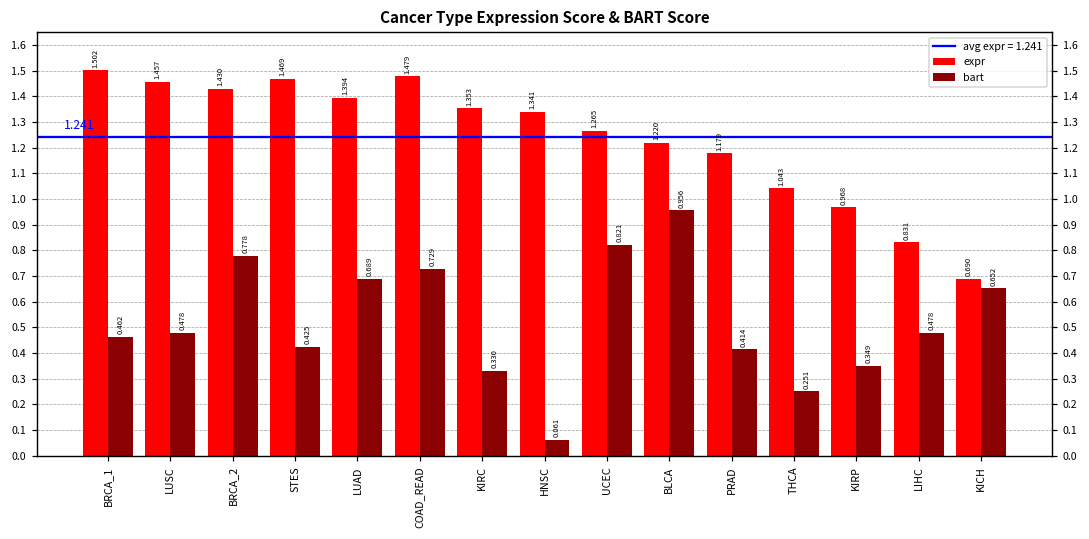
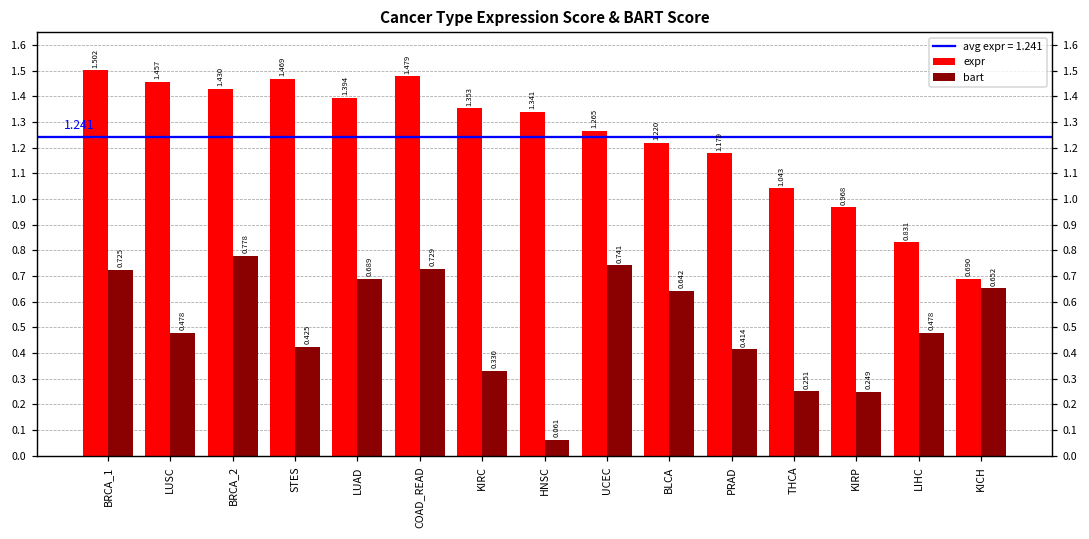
  {
    "expr": {
      "BRCA_1": 1.502,
      "LUSC": 1.457,
      "BRCA_2": 1.430,
      "STES": 1.469,
      "LUAD": 1.394,
      "COAD_READ": 1.479,
      "KIRC": 1.353,
      "HNSC": 1.341,
      "UCEC": 1.265,
      "BLCA": 1.220,
      "PRAD": 1.179,
      "THCA": 1.043,
      "KIRP": 0.968,
      "LIHC": 0.831,
      "KICH": 0.690
    },
    "bart": {
-     "BRCA_1": 0.462,
+     "BRCA_1": 0.725,
      "LUSC": 0.478,
      "BRCA_2": 0.778,
      "STES": 0.425,
      "LUAD": 0.689,
      "COAD_READ": 0.729,
      "KIRC": 0.330,
      "HNSC": 0.061,
-     "UCEC": 0.821,
-     "BLCA": 0.956,
+     "UCEC": 0.741,
+     "BLCA": 0.642,
      "PRAD": 0.414,
      "THCA": 0.251,
-     "KIRP": 0.349,
+     "KIRP": 0.249,
      "LIHC": 0.478,
      "KICH": 0.652
    }
  }
